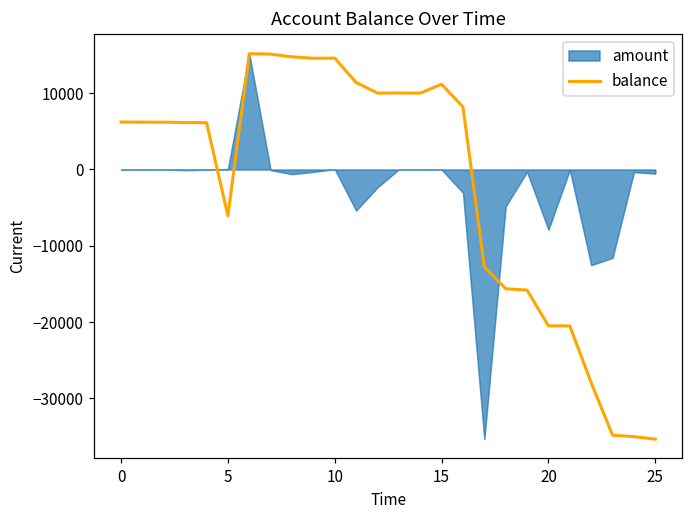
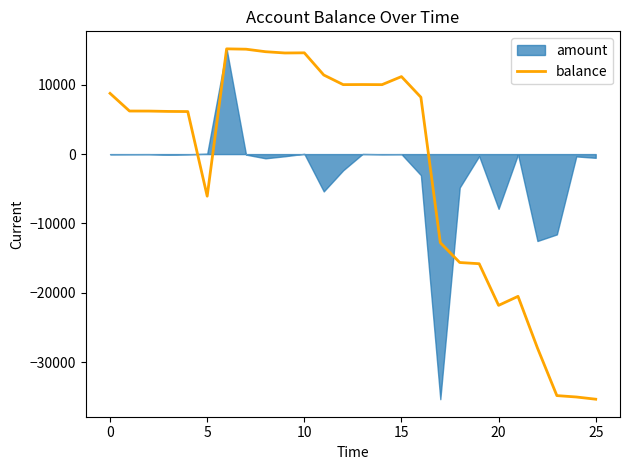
  {
    "balance": {
-     "0": 6000,
+     "0": 9000,
      "5": -6000,
      "10": 15000,
      "15": 11000,
-     "20": -20000,
+     "20": -22000,
      "25": -35000
    }
  }
